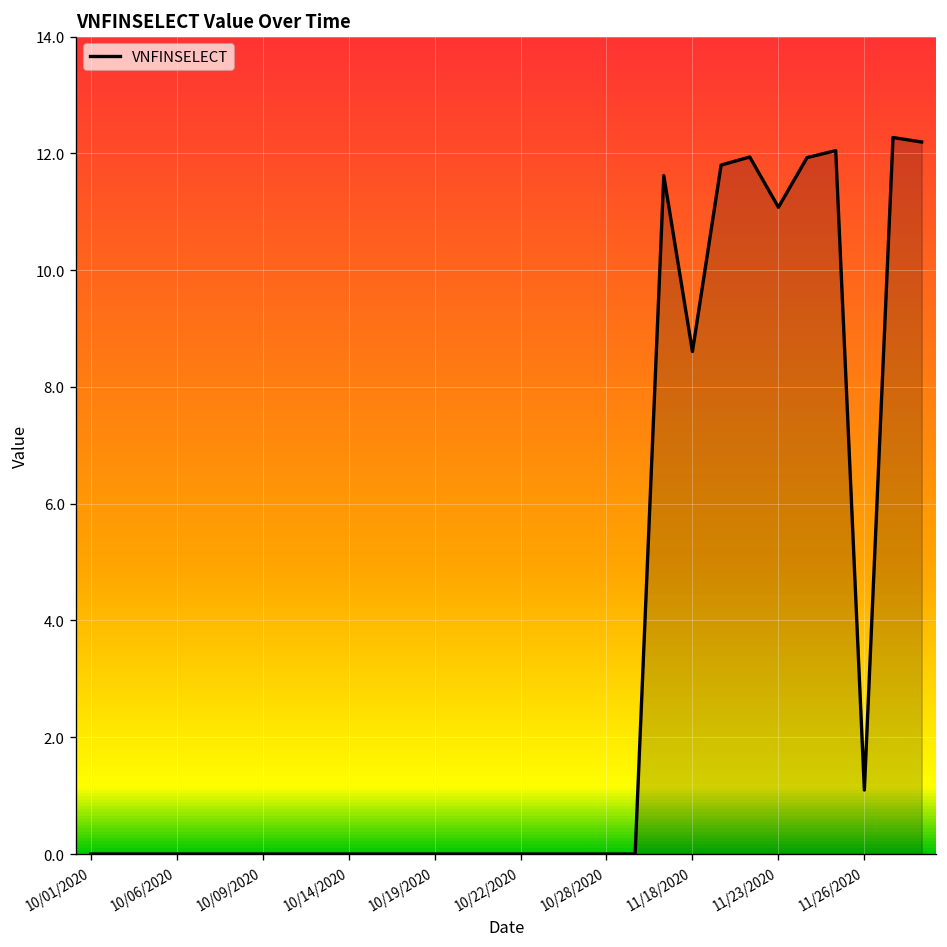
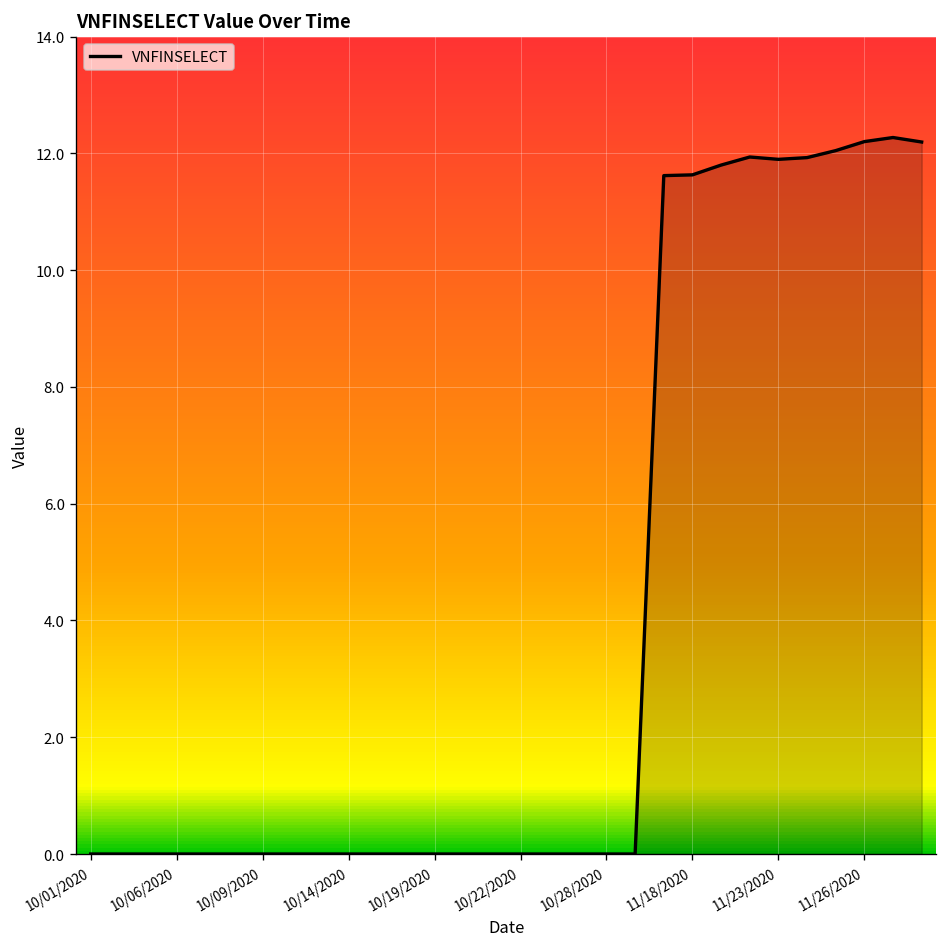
  {
    "10/01/2020": 0.0,
    "10/06/2020": 0.0,
    "10/09/2020": 0.0,
    "10/14/2020": 0.0,
    "10/19/2020": 0.0,
    "10/22/2020": 0.0,
    "10/28/2020": 0.0,
-   "11/18/2020": 8.6,
-   "11/23/2020": 11.1,
-   "11/26/2020": 1.1
+   "11/18/2020": 11.6,
+   "11/23/2020": 11.9,
+   "11/26/2020": 12.2
  }
